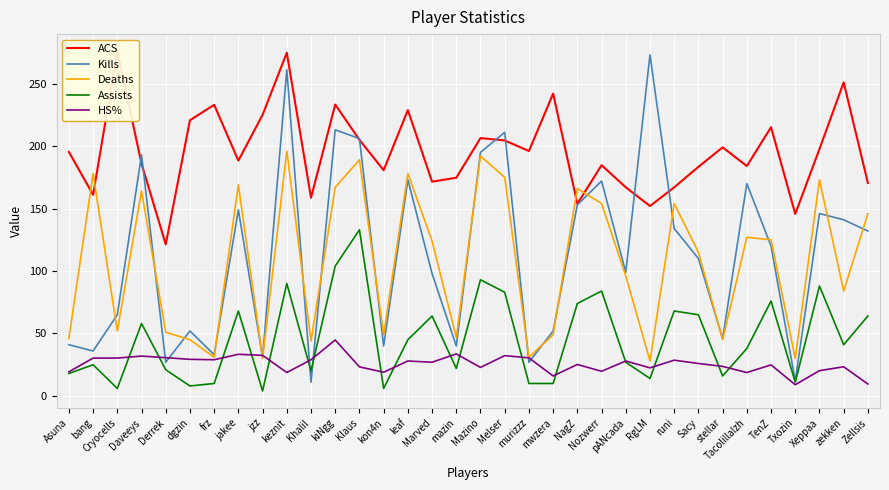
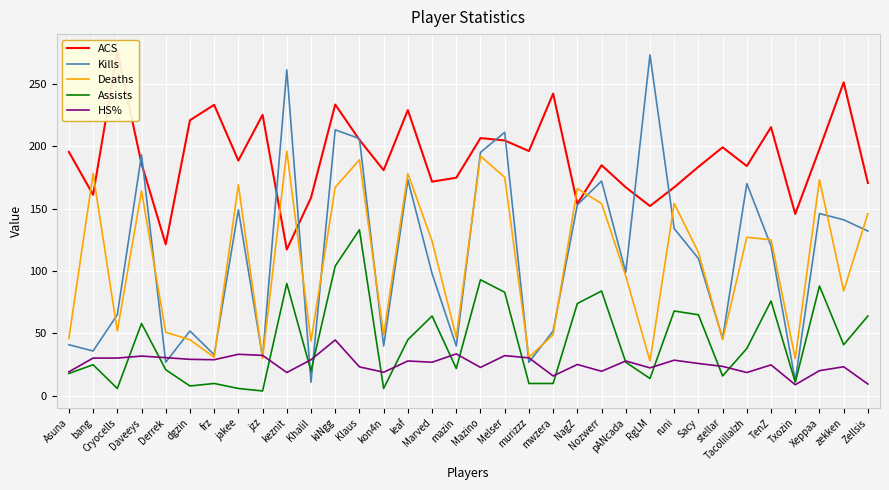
  {
    "ACS": {
      "Asuna": 195,
      "bang": 161,
      "Daveeys": 186,
      "Derrek": 121,
      "dgzin": 221,
      "frz": 233,
      "jakee": 188,
      "jzz": 225,
-     "keznit": 275,
+     "keznit": 117,
      "Khalil": 159,
      "kiNgg": 233,
      "kon4n": 181,
      "leaf": 229,
      "Marved": 172,
      "mazin": 175,
      "Mazino": 206,
      "Melser": 205,
      "murizzz": 196,
      "mwzera": 242,
      "Nozwerr": 185,
      "pANcada": 167,
      "RgLM": 152,
      "runi": 167,
      "Sacy": 183,
      "stellar": 199,
      "Tacolillalzh": 184,
      "TenZ": 215,
      "Txozin": 146,
      "Xeppaa": 198,
      "zekken": 251,
      "Zellsis": 170
    },
    "Kills": {
      "Asuna": 41,
      "bang": 36,
      "Cryocells": 65,
      "Daveeys": 193,
      "Derrek": 27,
      "dgzin": 52,
      "jakee": 149,
      "keznit": 261,
      "Khalil": 11,
      "kiNgg": 213,
      "kon4n": 40,
      "leaf": 173,
      "Marved": 98,
      "mazin": 40,
      "Mazino": 195,
      "Melser": 211,
      "murizzz": 27,
      "mwzera": 52,
      "Nozwerr": 172,
      "pANcada": 99,
      "RgLM": 273,
      "runi": 134,
      "Sacy": 110,
      "Tacolillalzh": 170,
      "TenZ": 120,
      "Xeppaa": 146,
      "zekken": 141,
      "Zellsis": 132
    },
    "Deaths": {
      "Asuna": 46,
      "bang": 178,
      "Cryocells": 52,
      "Daveeys": 164,
      "Derrek": 51,
      "dgzin": 45,
      "jakee": 169,
      "keznit": 196,
      "Khalil": 44,
      "kiNgg": 167,
      "Klaus": 189,
      "kon4n": 49,
      "leaf": 178,
      "Marved": 124,
      "mazin": 47,
      "Mazino": 192,
      "Melser": 175,
      "mwzera": 49,
      "NagZ": 166,
      "Nozwerr": 154,
      "pANcada": 96,
      "RgLM": 28,
      "runi": 154,
      "Sacy": 115,
      "Tacolillalzh": 127,
      "TenZ": 125,
      "Txozin": 30,
      "Xeppaa": 173,
      "zekken": 84,
      "Zellsis": 146
    },
    "Assists": {
      "bang": 25,
      "Cryocells": 6,
      "Daveeys": 58,
      "Derrek": 21,
      "dgzin": 8,
      "frz": 10,
-     "jakee": 68,
+     "jakee": 6,
      "jzz": 4,
      "keznit": 90,
      "Khalil": 20,
      "kiNgg": 104,
      "Klaus": 133,
      "kon4n": 6,
      "leaf": 45,
      "Marved": 64,
      "mazin": 22,
      "Mazino": 93,
      "Melser": 83,
      "murizzz": 10,
      "mwzera": 10,
      "NagZ": 74,
      "Nozwerr": 84,
      "RgLM": 14,
      "runi": 68,
      "Sacy": 65,
      "stellar": 16,
      "Tacolillalzh": 38,
      "TenZ": 76,
      "Xeppaa": 88,
      "zekken": 41,
      "Zellsis": 64
    },
    "HS%": {
      "bang": 30,
      "Cryocells": 30,
      "Daveeys": 32,
      "Derrek": 31,
      "dgzin": 29,
      "jakee": 33,
      "keznit": 19,
      "Khalil": 29,
      "kiNgg": 45,
      "Klaus": 23,
      "kon4n": 19,
      "leaf": 28,
      "Marved": 27,
      "mazin": 34,
      "Mazino": 23,
      "Melser": 32,
      "mwzera": 16,
      "NagZ": 25,
      "Nozwerr": 20,
      "RgLM": 23,
      "runi": 29,
      "Sacy": 26,
      "stellar": 24,
      "Tacolillalzh": 19,
      "TenZ": 25,
      "Xeppaa": 20,
      "zekken": 23,
      "Zellsis": 10
    }
  }
